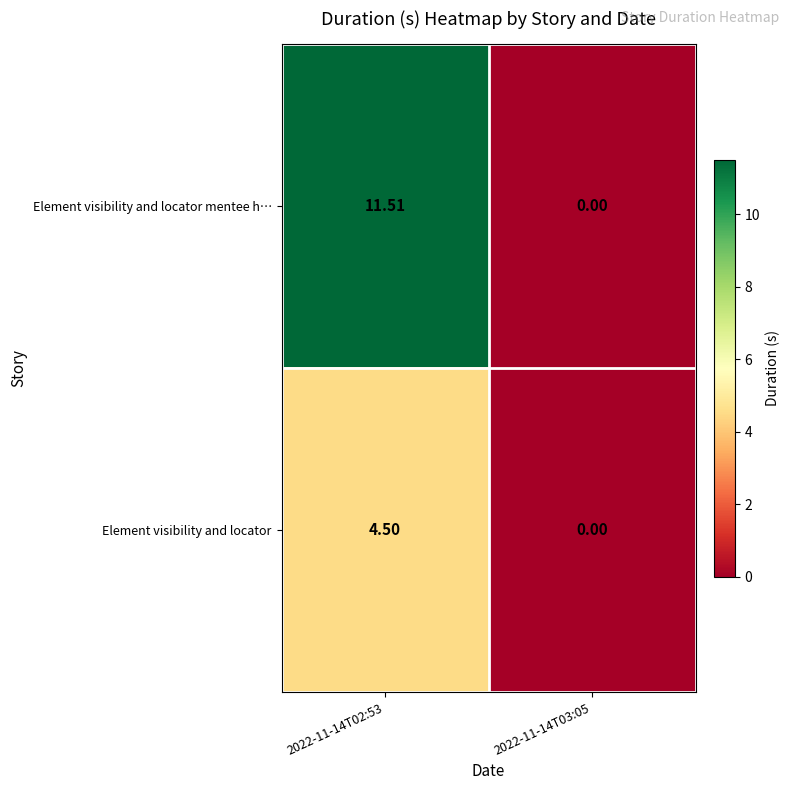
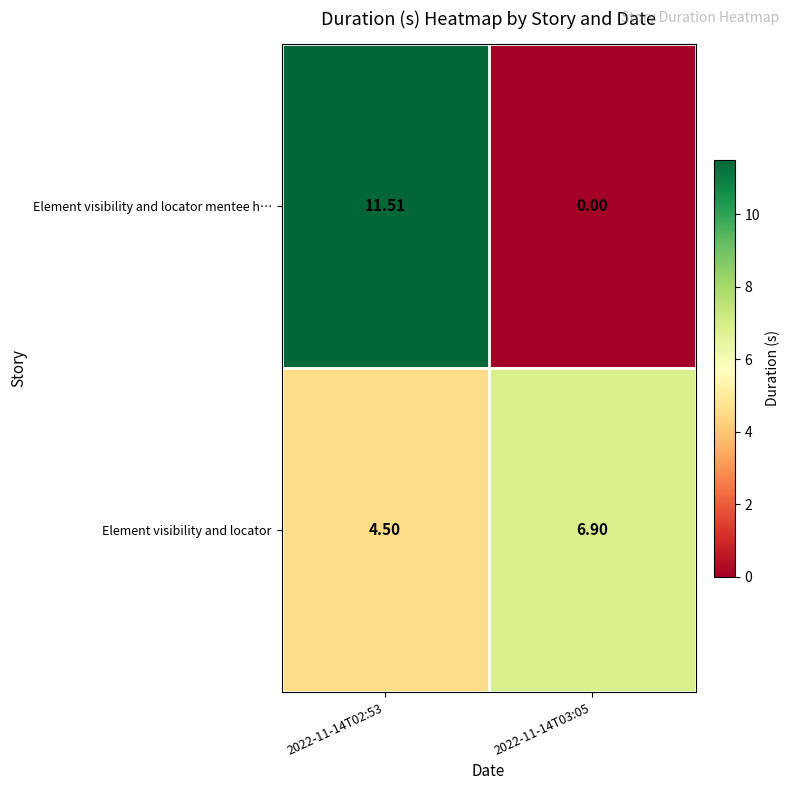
  {
    "Element visibility and locator mentee h…": {
      "2022-11-14T02:53": 11.51,
      "2022-11-14T03:05": 0.00
    },
    "Element visibility and locator": {
      "2022-11-14T02:53": 4.50,
-     "2022-11-14T03:05": 0.00
+     "2022-11-14T03:05": 6.90
    }
  }
